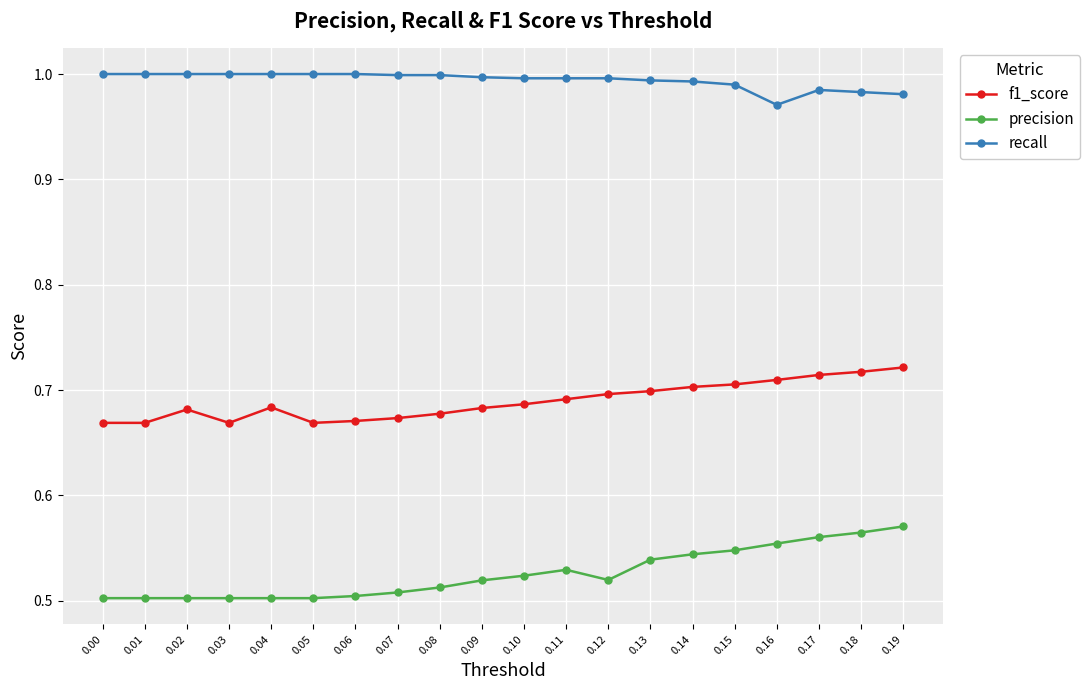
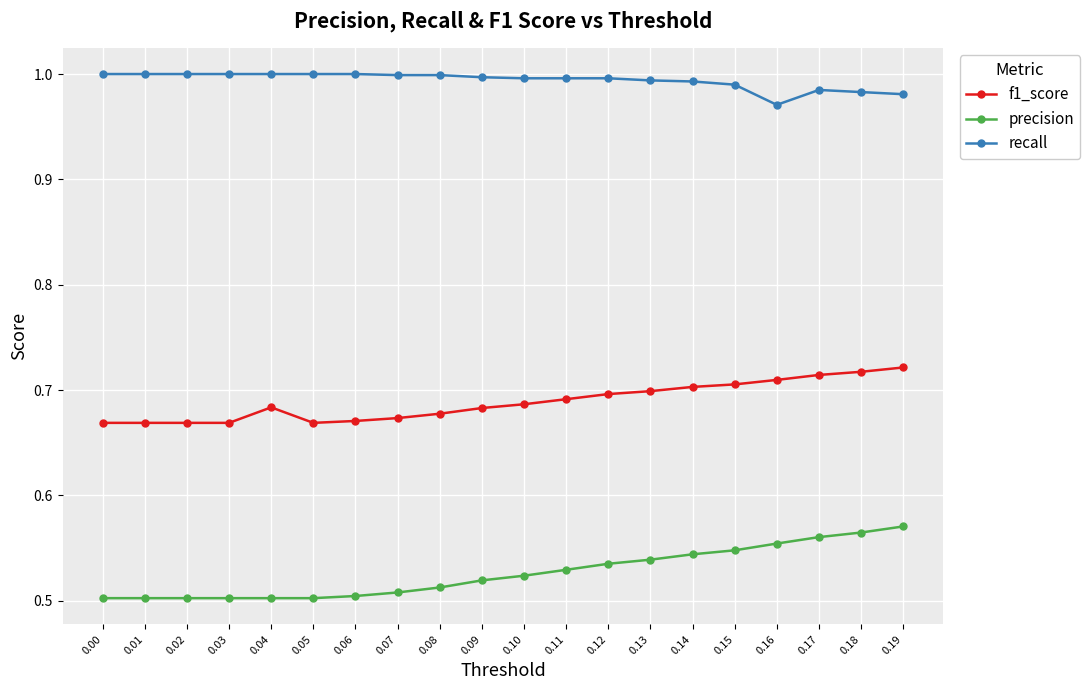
  {
    "f1_score": {
      "0.00": 0.669,
      "0.01": 0.669,
-     "0.02": 0.682,
+     "0.02": 0.669,
      "0.03": 0.669,
      "0.04": 0.684,
      "0.05": 0.669,
      "0.06": 0.671,
      "0.07": 0.673,
      "0.08": 0.678,
      "0.09": 0.683,
      "0.10": 0.687,
      "0.11": 0.691,
      "0.12": 0.696,
      "0.13": 0.699,
      "0.14": 0.703,
      "0.15": 0.705,
      "0.16": 0.710,
      "0.17": 0.714,
      "0.18": 0.717,
      "0.19": 0.721
    },
    "precision": {
      "0.00": 0.503,
      "0.01": 0.503,
      "0.02": 0.503,
      "0.03": 0.503,
      "0.04": 0.503,
      "0.05": 0.503,
      "0.06": 0.505,
      "0.07": 0.508,
      "0.08": 0.513,
      "0.09": 0.519,
      "0.10": 0.524,
      "0.11": 0.529,
-     "0.12": 0.520,
+     "0.12": 0.535,
      "0.13": 0.539,
      "0.14": 0.544,
      "0.15": 0.548,
      "0.16": 0.554,
      "0.17": 0.560,
      "0.18": 0.565,
      "0.19": 0.571
    },
    "recall": {
      "0.00": 1.000,
      "0.01": 1.000,
      "0.02": 1.000,
      "0.03": 1.000,
      "0.04": 1.000,
      "0.05": 1.000,
      "0.06": 1.000,
      "0.07": 0.999,
      "0.08": 0.999,
      "0.09": 0.997,
      "0.10": 0.996,
      "0.11": 0.996,
      "0.12": 0.996,
      "0.13": 0.994,
      "0.14": 0.993,
      "0.15": 0.990,
      "0.16": 0.971,
      "0.17": 0.985,
      "0.18": 0.983,
      "0.19": 0.981
    }
  }
